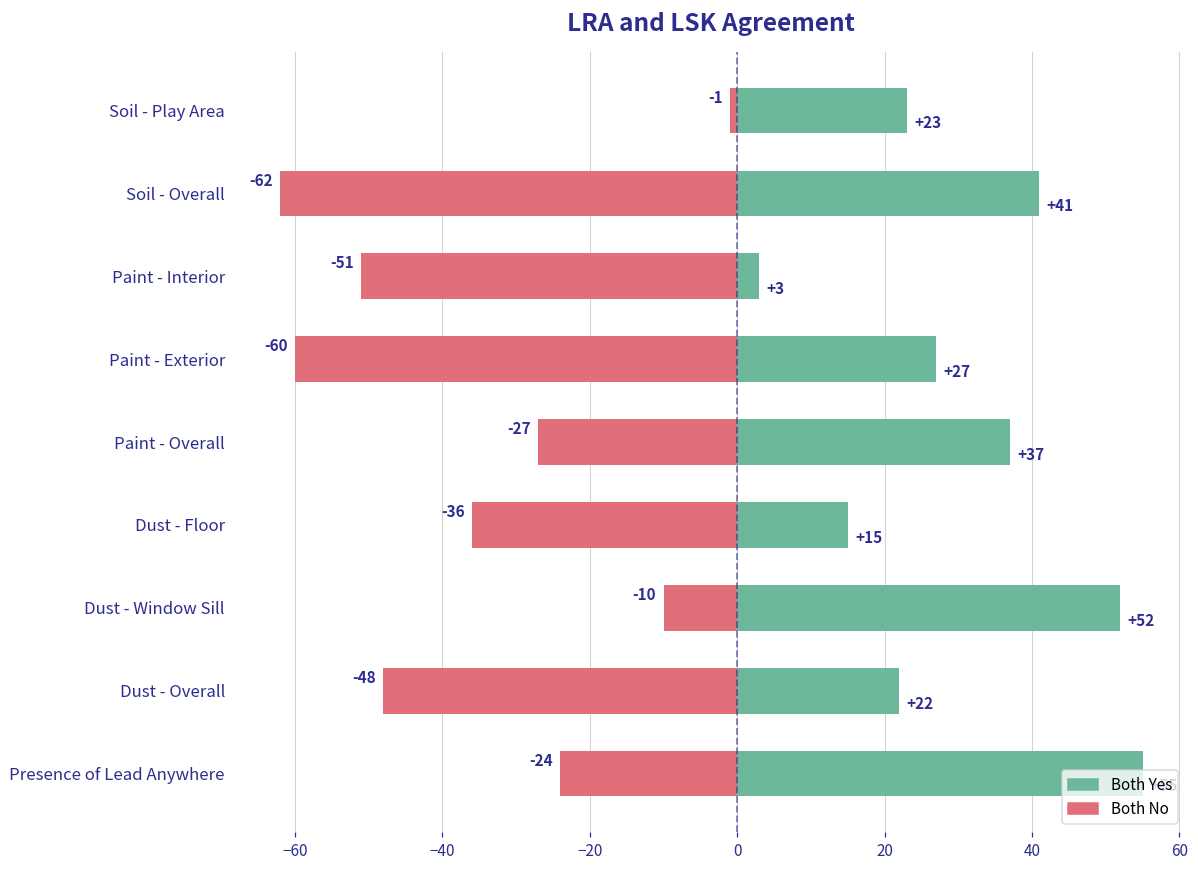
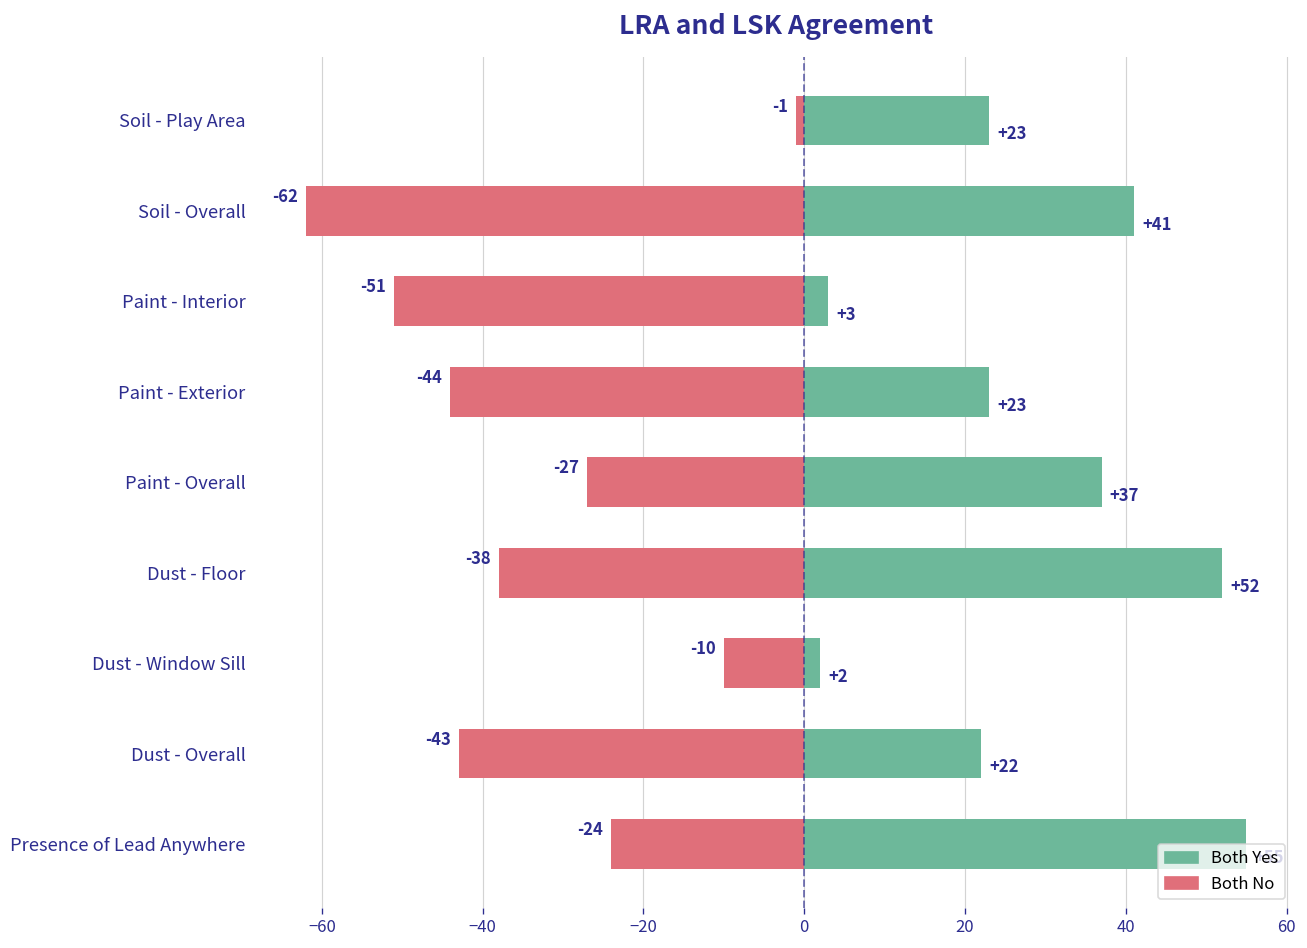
  {
    "Both Yes": {
      "Soil - Play Area": "+23",
      "Soil - Overall": "+41",
      "Paint - Interior": "+3",
-     "Paint - Exterior": "+27",
+     "Paint - Exterior": "+23",
      "Paint - Overall": "+37",
-     "Dust - Floor": "+15",
-     "Dust - Window Sill": "+52",
+     "Dust - Floor": "+52",
+     "Dust - Window Sill": "+2",
      "Dust - Overall": "+22"
    },
    "Both No": {
      "Soil - Play Area": "-1",
      "Soil - Overall": "-62",
      "Paint - Interior": "-51",
-     "Paint - Exterior": "-60",
+     "Paint - Exterior": "-44",
      "Paint - Overall": "-27",
-     "Dust - Floor": "-36",
+     "Dust - Floor": "-38",
      "Dust - Window Sill": "-10",
-     "Dust - Overall": "-48",
+     "Dust - Overall": "-43",
      "Presence of Lead Anywhere": "-24"
    }
  }
